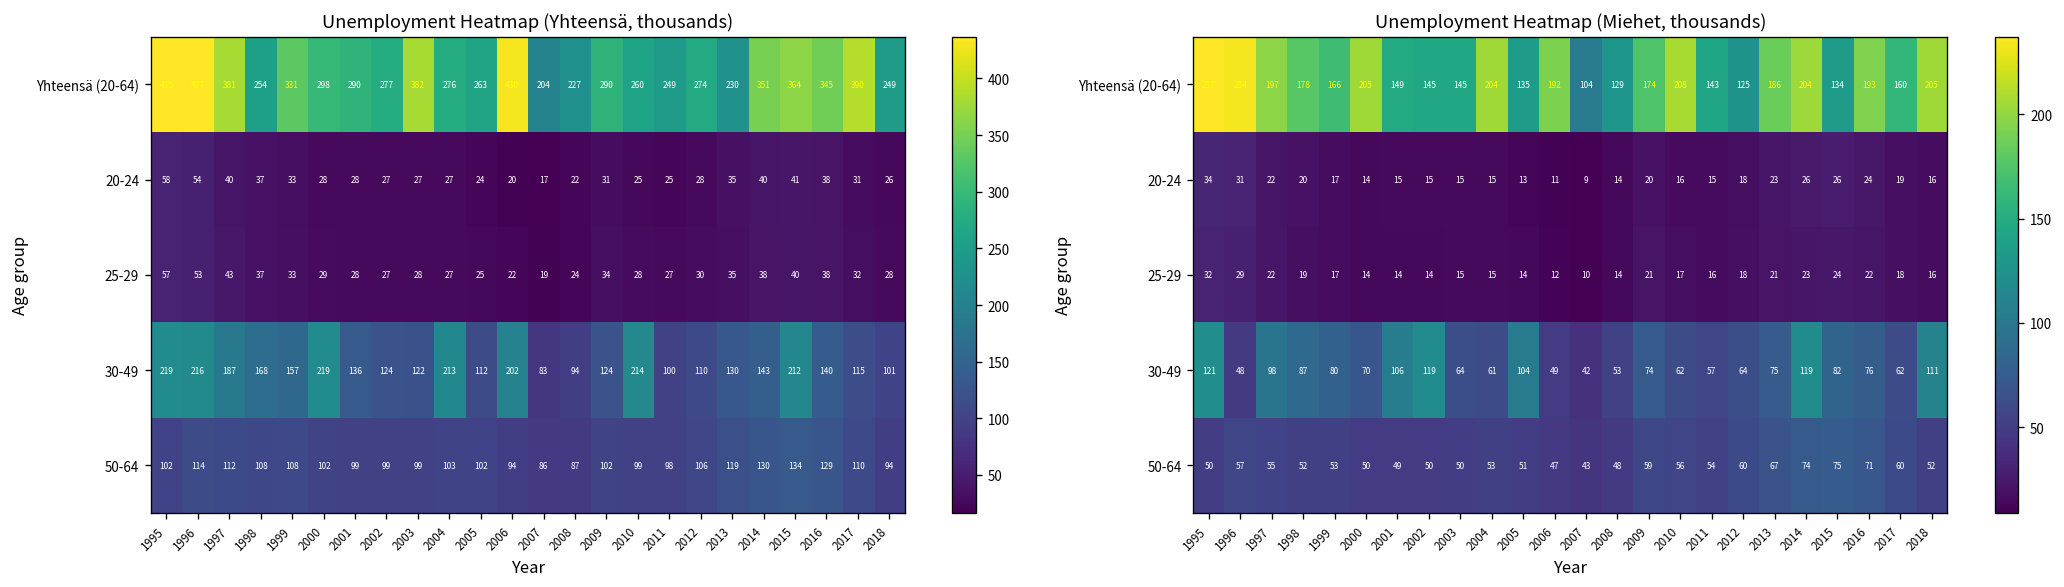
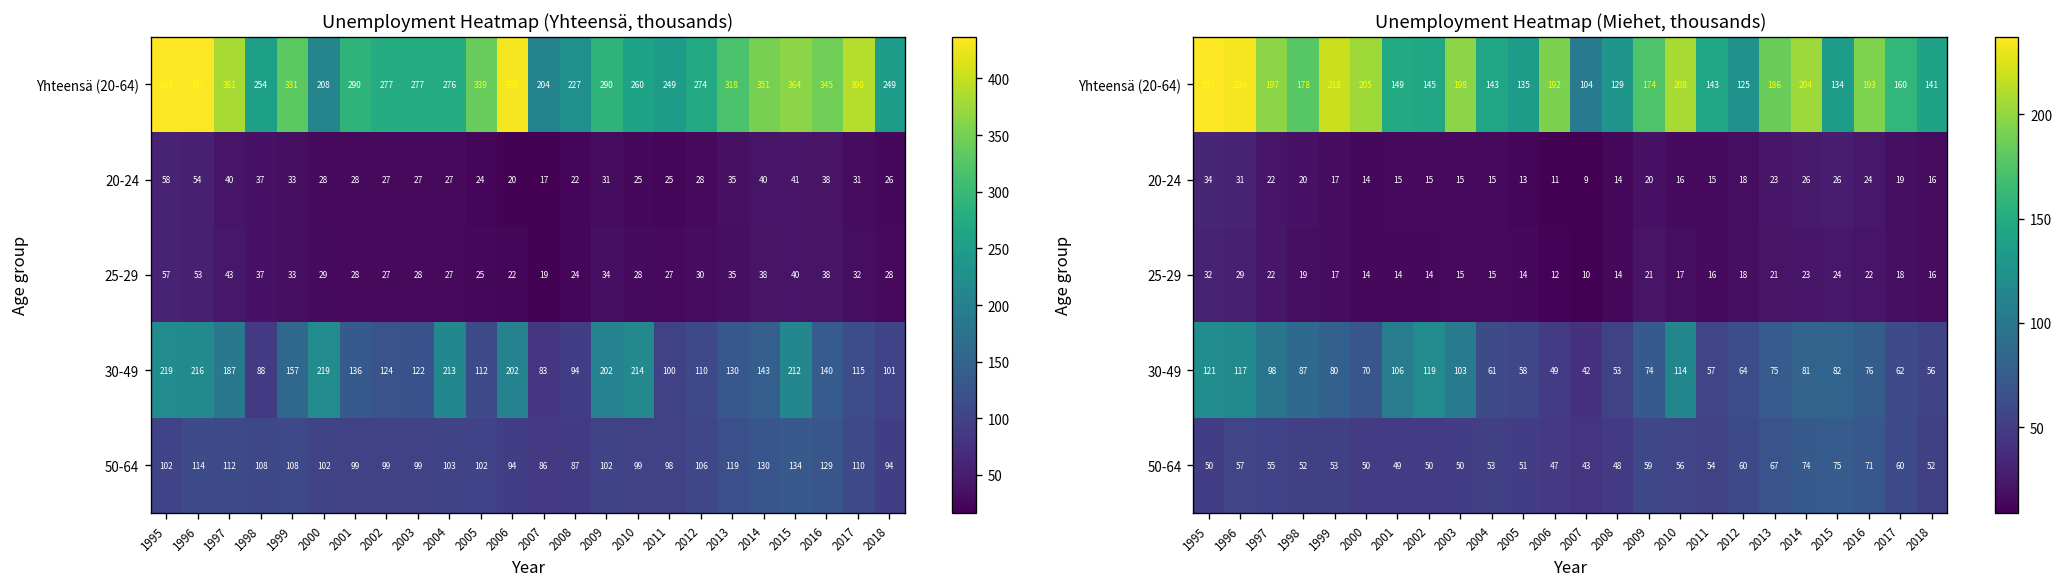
  {
    "Unemployment Heatmap (Yhteensä, thousands)": {
      "Yhteensä (20-64)": {
        "1997": 381,
        "1998": 254,
        "1999": 331,
-       "2000": 298,
+       "2000": 208,
        "2001": 290,
        "2002": 277,
-       "2003": 382,
+       "2003": 277,
        "2004": 276,
-       "2005": 263,
+       "2005": 339,
        "2007": 204,
        "2008": 227,
        "2009": 290,
        "2010": 260,
        "2011": 249,
        "2012": 274,
-       "2013": 230,
+       "2013": 318,
        "2014": 351,
        "2015": 364,
        "2016": 345,
        "2017": 390,
        "2018": 249
      },
      "30-49": {
        "1995": 219,
        "1996": 216,
        "1997": 187,
-       "1998": 168,
+       "1998": 88,
        "1999": 157,
        "2000": 219,
        "2001": 136,
        "2002": 124,
        "2003": 122,
        "2004": 213,
        "2005": 112,
        "2006": 202,
        "2007": 83,
        "2008": 94,
-       "2009": 124,
+       "2009": 202,
        "2010": 214,
        "2011": 100,
        "2012": 110,
        "2013": 130,
        "2014": 143,
        "2015": 212,
        "2016": 140,
        "2017": 115,
        "2018": 101
      }
    },
    "Unemployment Heatmap (Miehet, thousands)": {
      "Yhteensä (20-64)": {
        "1997": 197,
        "1998": 178,
-       "1999": 166,
+       "1999": 218,
        "2000": 205,
        "2001": 149,
        "2002": 145,
-       "2003": 145,
-       "2004": 204,
+       "2003": 198,
+       "2004": 143,
        "2005": 135,
        "2006": 192,
        "2007": 104,
        "2008": 129,
        "2009": 174,
        "2010": 208,
        "2011": 143,
        "2012": 125,
        "2013": 186,
        "2014": 204,
        "2015": 134,
        "2016": 193,
        "2017": 160,
-       "2018": 205
+       "2018": 141
      },
      "30-49": {
        "1995": 121,
-       "1996": 48,
+       "1996": 117,
        "1997": 98,
        "1998": 87,
        "1999": 80,
        "2000": 70,
        "2001": 106,
        "2002": 119,
-       "2003": 64,
+       "2003": 103,
        "2004": 61,
-       "2005": 104,
+       "2005": 58,
        "2006": 49,
        "2007": 42,
        "2008": 53,
        "2009": 74,
-       "2010": 62,
+       "2010": 114,
        "2011": 57,
        "2012": 64,
        "2013": 75,
-       "2014": 119,
+       "2014": 81,
        "2015": 82,
        "2016": 76,
        "2017": 62,
-       "2018": 111
+       "2018": 56
      }
    }
  }
